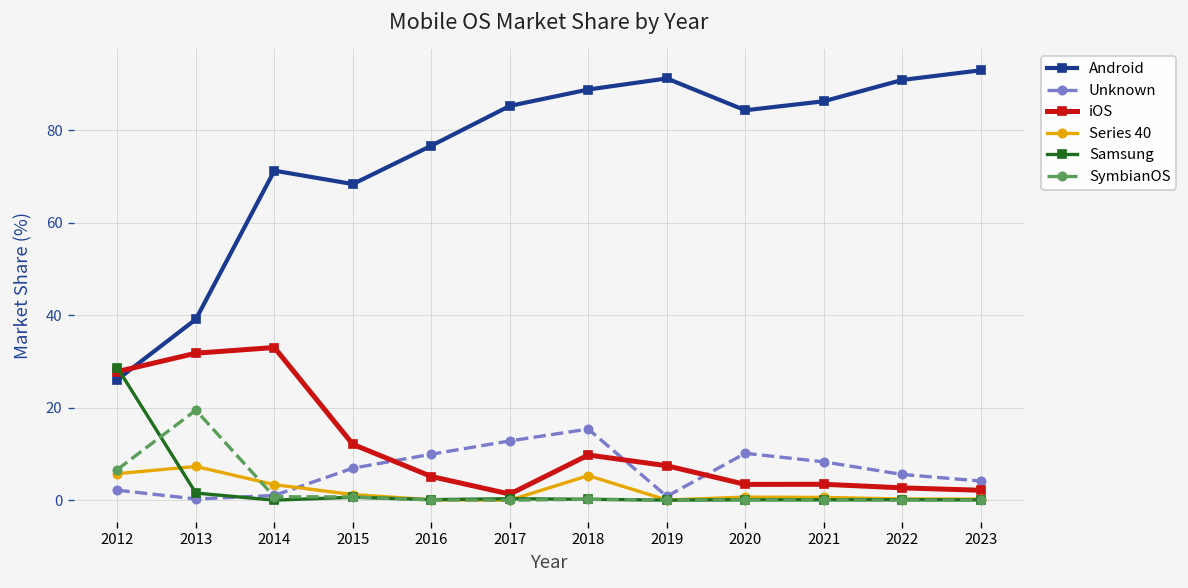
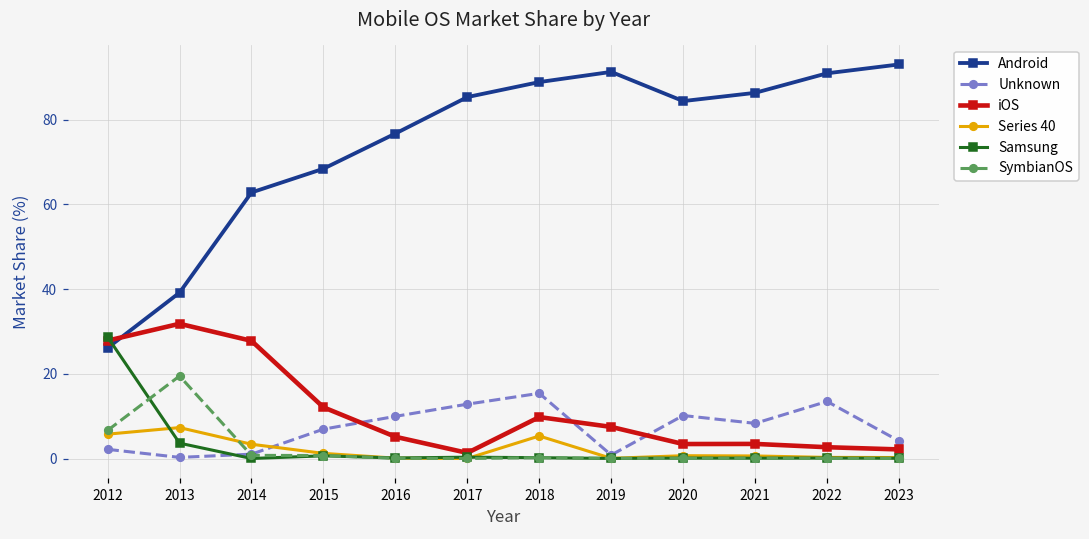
  {
    "Android": {
      "2012": 26,
      "2013": 39,
-     "2014": 71,
+     "2014": 63,
      "2015": 68,
      "2016": 77,
      "2017": 85,
      "2018": 89,
      "2019": 91,
      "2020": 84,
      "2021": 86,
      "2022": 91,
      "2023": 93
    },
    "Unknown": {
      "2012": 2,
      "2013": 0,
      "2015": 7,
      "2016": 10,
      "2017": 13,
      "2018": 15,
      "2019": 1,
      "2020": 10,
      "2021": 8,
-     "2022": 6,
+     "2022": 13,
      "2023": 4
    },
    "iOS": {
      "2012": 28,
      "2013": 32,
-     "2014": 33,
+     "2014": 28,
      "2015": 12,
      "2016": 5,
      "2017": 1,
      "2018": 10,
      "2019": 7,
      "2020": 3,
      "2021": 3,
      "2022": 3,
      "2023": 2
    },
    "Series 40": {
      "2012": 6,
      "2013": 7,
      "2014": 3,
      "2018": 5
    },
    "Samsung": {
      "2012": 29,
-     "2013": 2,
+     "2013": 4,
      "2014": 0
    },
    "SymbianOS": {
      "2012": 7,
      "2013": 19
    }
  }
